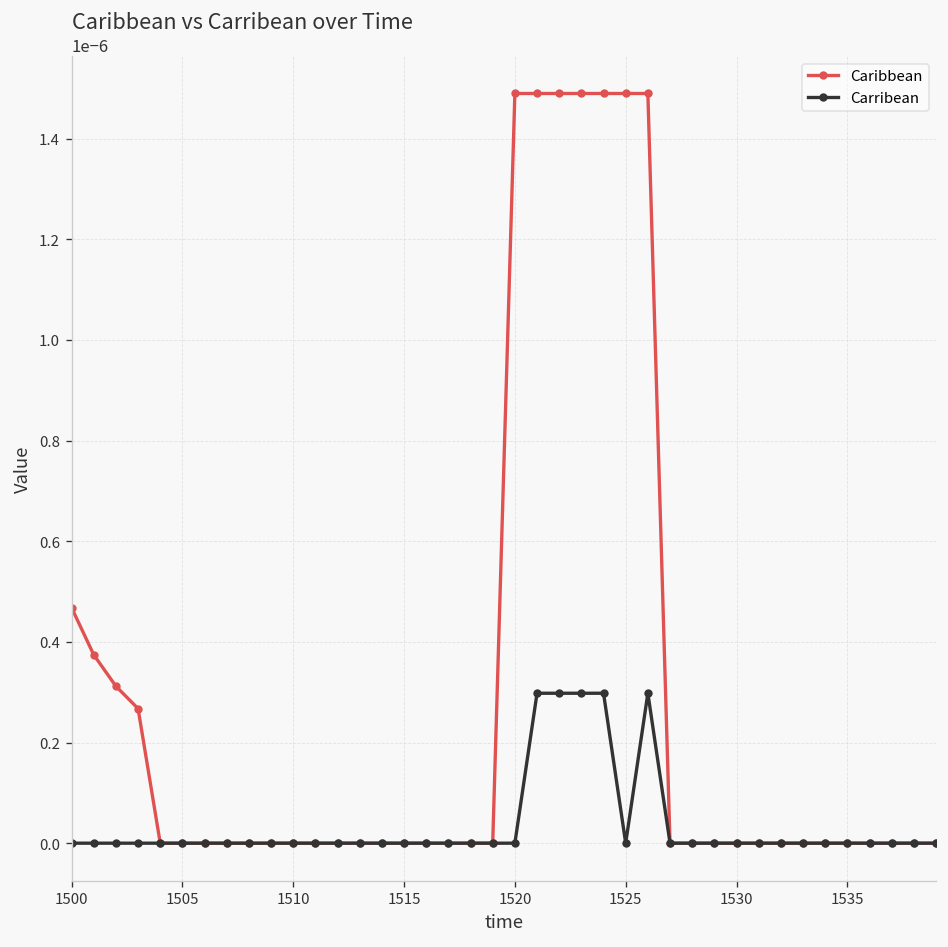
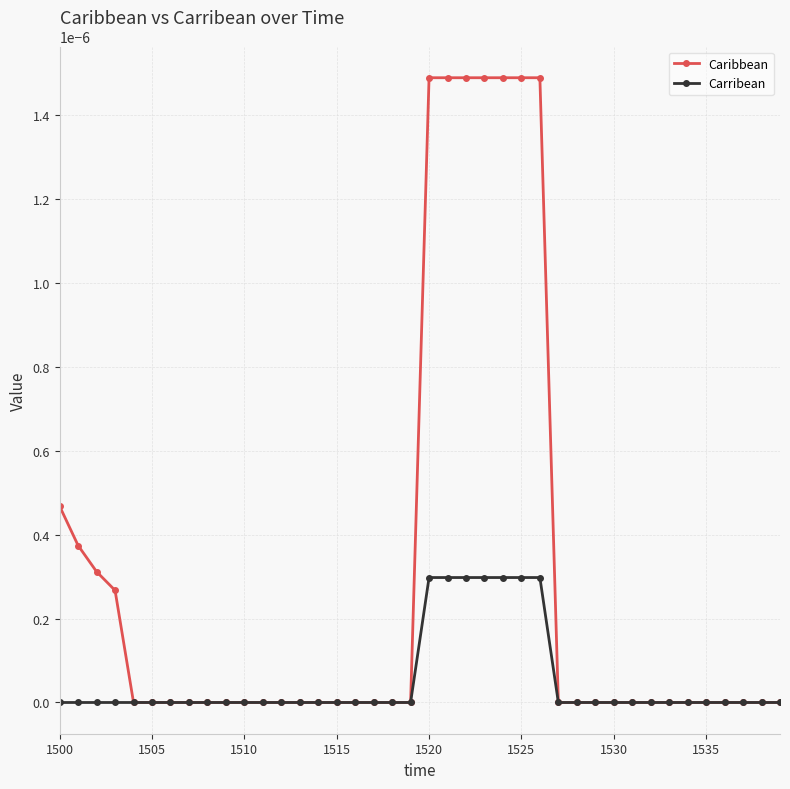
  {
    "Caribbean": {
      "1500": 0.00000047,
      "1520": 0.00000149,
      "1525": 0.00000149
    },
    "Carribean": {
      "1500": 0.0000000,
-     "1520": 0.0000000,
-     "1525": 0.0000000
+     "1520": 0.0000003,
+     "1525": 0.0000003
    }
  }
